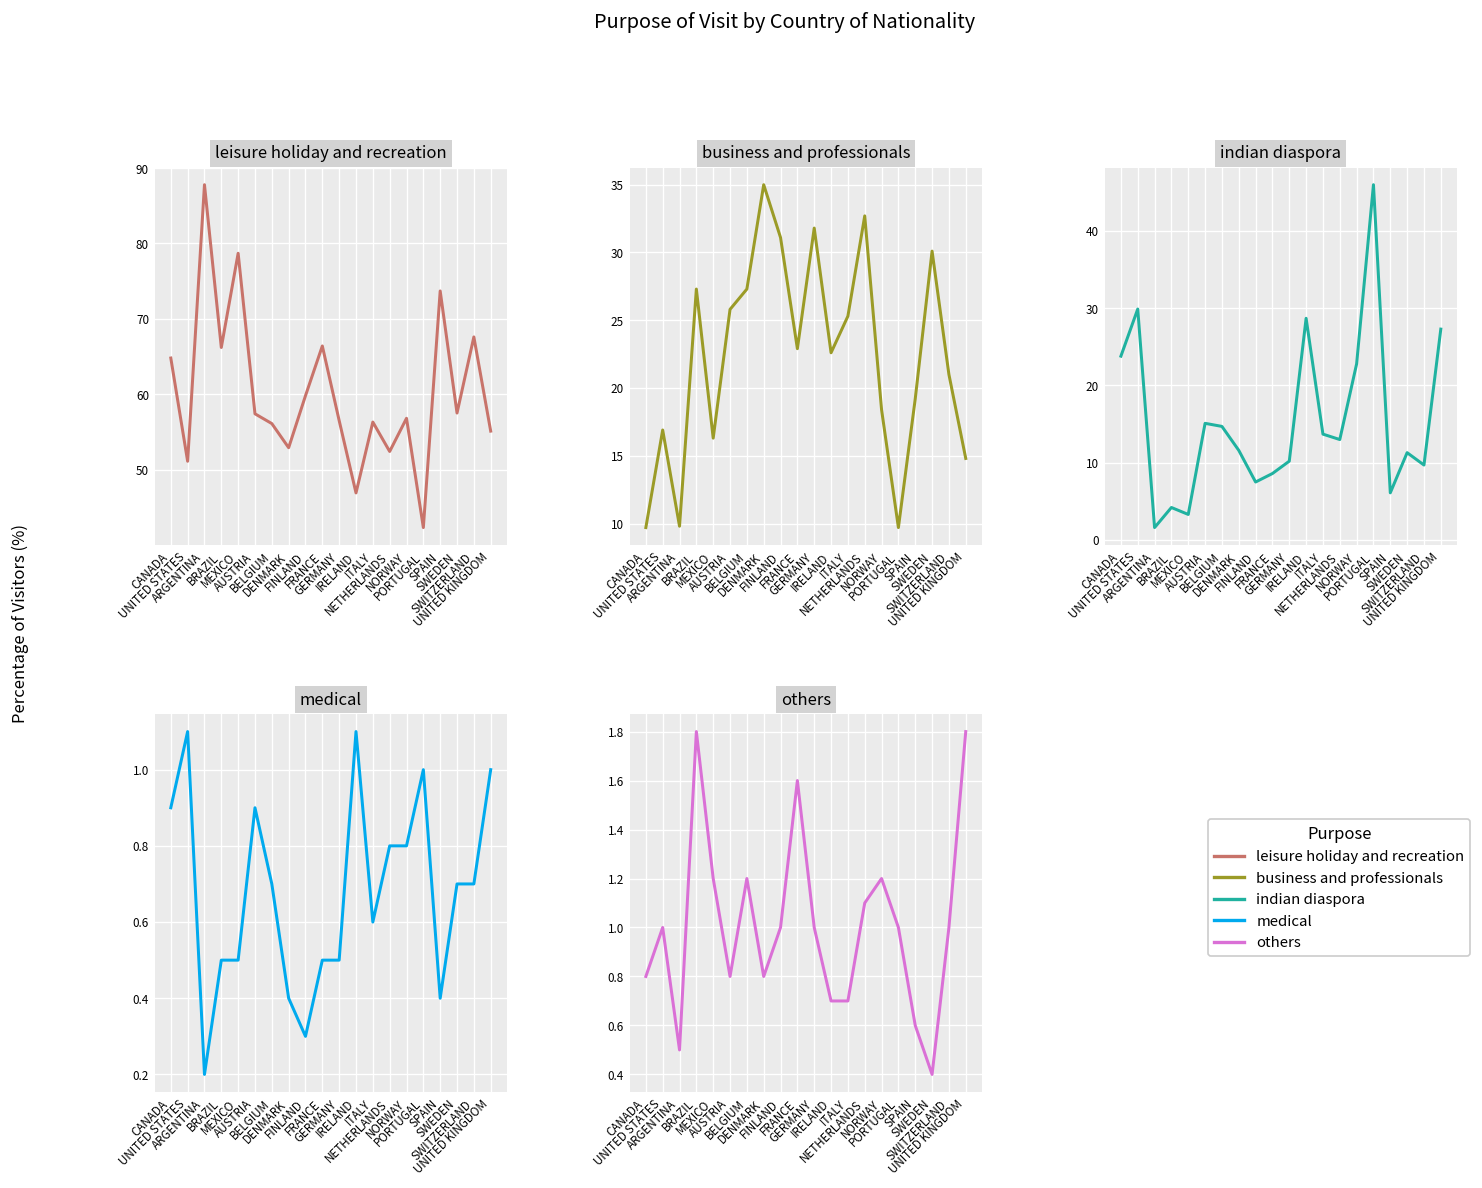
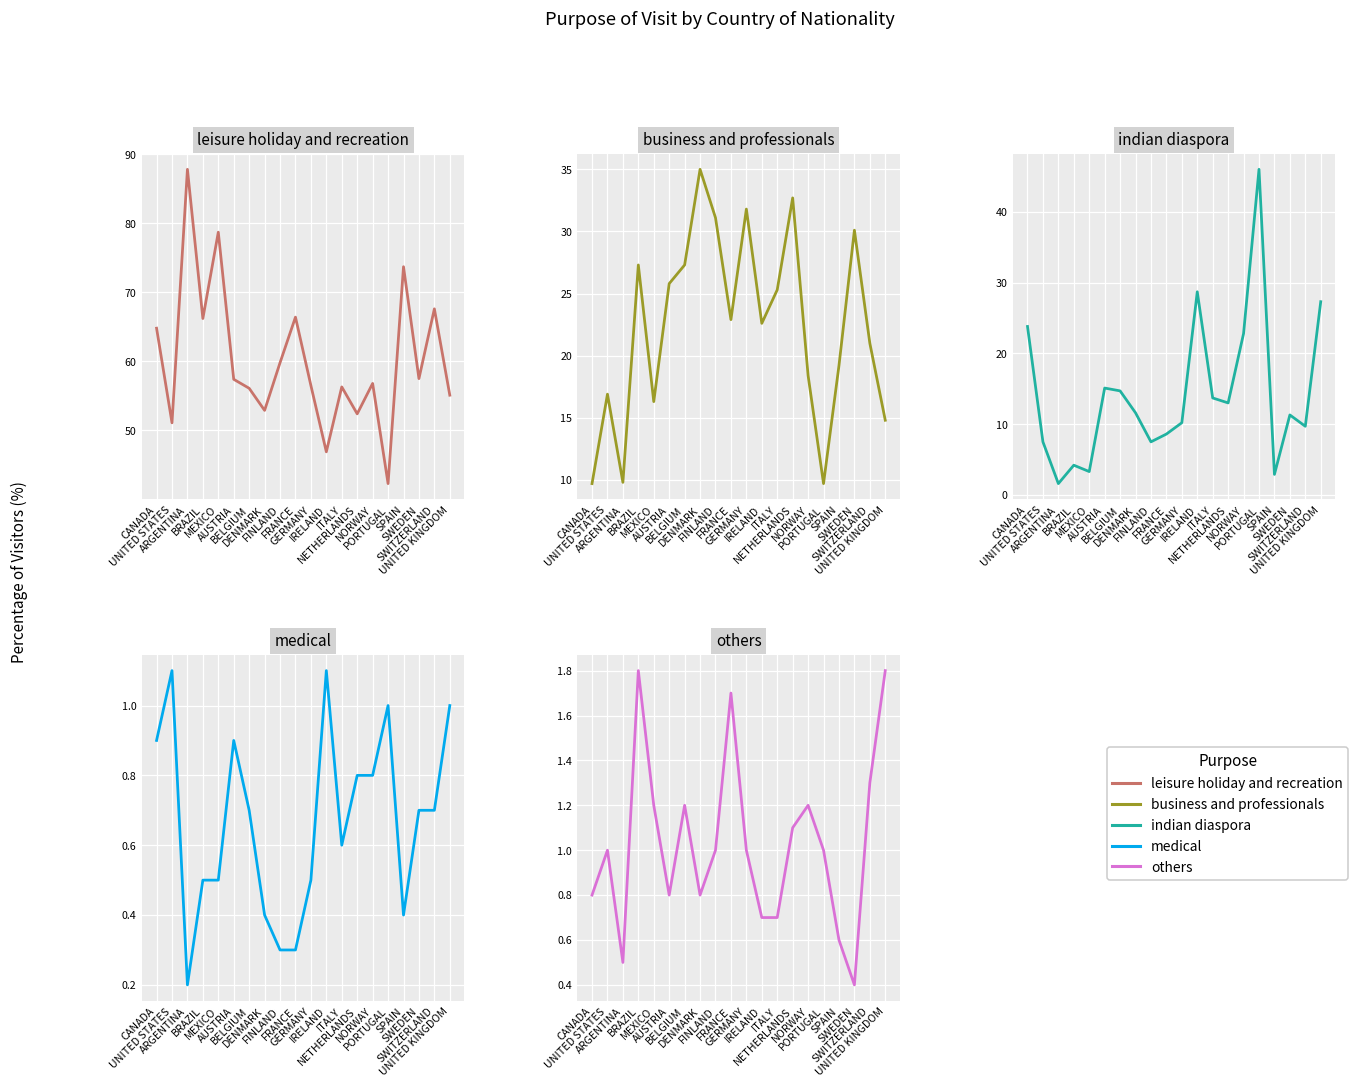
  {
    "leisure holiday and recreation": {
      "CANADA": 65,
      "UNITED STATES": 51,
      "ARGENTINA": 88,
      "BRAZIL": 66,
      "MEXICO": 79,
      "AUSTRIA": 57,
      "BELGIUM": 56,
      "DENMARK": 53,
      "FINLAND": 60,
      "FRANCE": 66,
      "GERMANY": 57,
      "IRELAND": 47,
      "ITALY": 56,
      "NETHERLANDS": 52,
      "NORWAY": 57,
      "PORTUGAL": 42,
      "SPAIN": 74,
      "SWEDEN": 58,
      "SWITZERLAND": 68,
      "UNITED KINGDOM": 55
    },
    "business and professionals": {
      "CANADA": 9.7,
      "UNITED STATES": 16.9,
      "ARGENTINA": 9.8,
      "BRAZIL": 27.3,
      "MEXICO": 16.3,
      "AUSTRIA": 25.8,
      "BELGIUM": 27.3,
      "DENMARK": 35.0,
      "FINLAND": 31.1,
      "FRANCE": 22.9,
      "GERMANY": 31.8,
      "IRELAND": 22.6,
      "ITALY": 25.3,
      "NETHERLANDS": 32.7,
      "NORWAY": 18.4,
      "PORTUGAL": 9.7,
      "SPAIN": 19.2,
      "SWEDEN": 30.1,
      "SWITZERLAND": 21.0,
      "UNITED KINGDOM": 14.8
    },
    "indian diaspora": {
      "CANADA": 24,
-     "UNITED STATES": 30,
+     "UNITED STATES": 8,
      "ARGENTINA": 2,
      "BRAZIL": 4,
      "MEXICO": 3,
      "AUSTRIA": 15,
      "BELGIUM": 15,
      "DENMARK": 12,
      "FINLAND": 8,
      "FRANCE": 9,
      "GERMANY": 10,
      "IRELAND": 29,
      "ITALY": 14,
      "NETHERLANDS": 13,
      "NORWAY": 23,
      "PORTUGAL": 46,
-     "SPAIN": 6,
+     "SPAIN": 3,
      "SWEDEN": 11,
      "SWITZERLAND": 10,
      "UNITED KINGDOM": 27
    },
    "medical": {
      "CANADA": 0.9,
      "UNITED STATES": 1.1,
      "ARGENTINA": 0.2,
      "BRAZIL": 0.5,
      "MEXICO": 0.5,
      "AUSTRIA": 0.9,
      "BELGIUM": 0.7,
      "DENMARK": 0.4,
      "FINLAND": 0.3,
-     "FRANCE": 0.5,
+     "FRANCE": 0.3,
      "GERMANY": 0.5,
      "IRELAND": 1.1,
      "ITALY": 0.6,
      "NETHERLANDS": 0.8,
      "NORWAY": 0.8,
      "PORTUGAL": 1.0,
      "SPAIN": 0.4,
      "SWEDEN": 0.7,
      "SWITZERLAND": 0.7,
      "UNITED KINGDOM": 1.0
    },
    "others": {
      "CANADA": 0.8,
      "UNITED STATES": 1.0,
      "ARGENTINA": 0.5,
      "BRAZIL": 1.8,
      "MEXICO": 1.2,
      "AUSTRIA": 0.8,
      "BELGIUM": 1.2,
      "DENMARK": 0.8,
      "FINLAND": 1.0,
-     "FRANCE": 1.6,
+     "FRANCE": 1.7,
      "GERMANY": 1.0,
      "IRELAND": 0.7,
      "ITALY": 0.7,
      "NETHERLANDS": 1.1,
      "NORWAY": 1.2,
      "PORTUGAL": 1.0,
      "SPAIN": 0.6,
      "SWEDEN": 0.4,
-     "SWITZERLAND": 1.0,
+     "SWITZERLAND": 1.3,
      "UNITED KINGDOM": 1.8
    }
  }
